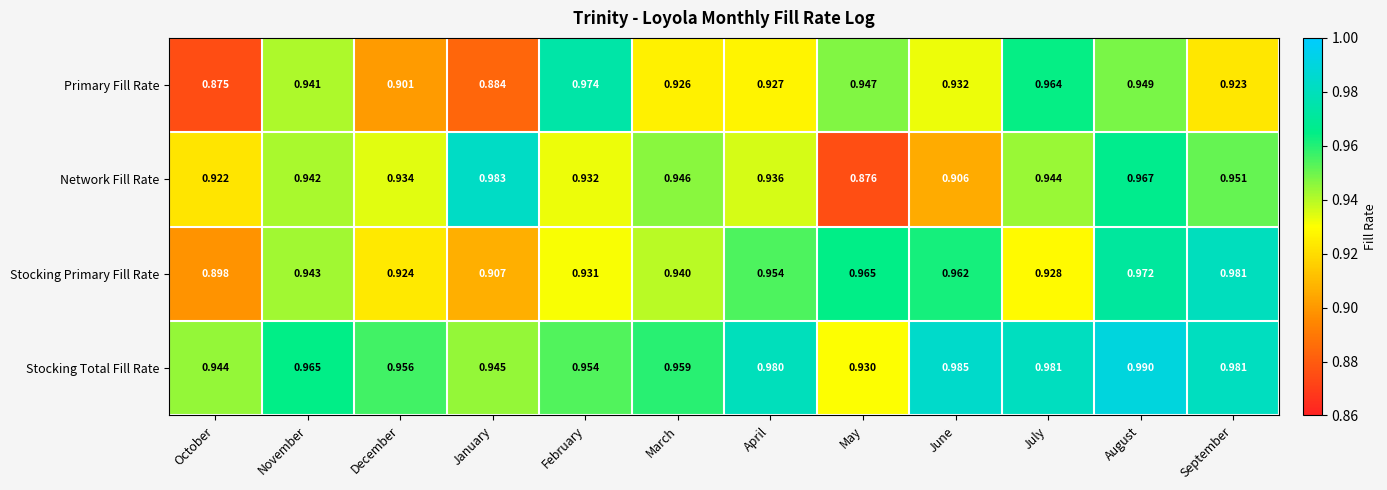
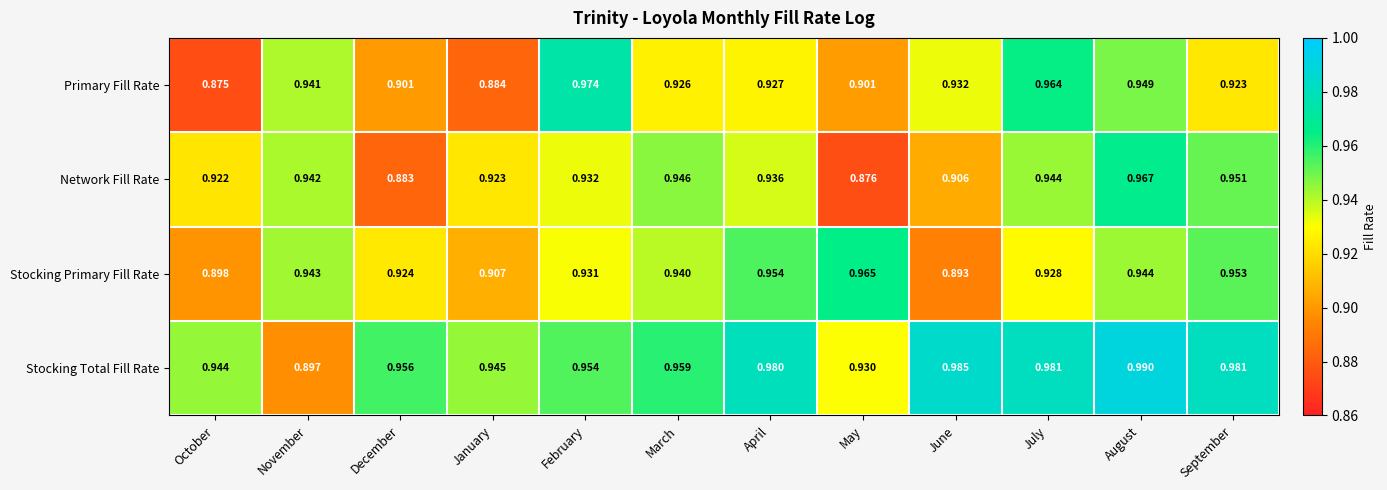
  {
    "Primary Fill Rate": {
      "October": 0.875,
      "November": 0.941,
      "December": 0.901,
      "January": 0.884,
      "February": 0.974,
      "March": 0.926,
      "April": 0.927,
-     "May": 0.947,
+     "May": 0.901,
      "June": 0.932,
      "July": 0.964,
      "August": 0.949,
      "September": 0.923
    },
    "Network Fill Rate": {
      "October": 0.922,
      "November": 0.942,
-     "December": 0.934,
-     "January": 0.983,
+     "December": 0.883,
+     "January": 0.923,
      "February": 0.932,
      "March": 0.946,
      "April": 0.936,
      "May": 0.876,
      "June": 0.906,
      "July": 0.944,
      "August": 0.967,
      "September": 0.951
    },
    "Stocking Primary Fill Rate": {
      "October": 0.898,
      "November": 0.943,
      "December": 0.924,
      "January": 0.907,
      "February": 0.931,
      "March": 0.940,
      "April": 0.954,
      "May": 0.965,
-     "June": 0.962,
+     "June": 0.893,
      "July": 0.928,
-     "August": 0.972,
-     "September": 0.981
+     "August": 0.944,
+     "September": 0.953
    },
    "Stocking Total Fill Rate": {
      "October": 0.944,
-     "November": 0.965,
+     "November": 0.897,
      "December": 0.956,
      "January": 0.945,
      "February": 0.954,
      "March": 0.959,
      "April": 0.980,
      "May": 0.930,
      "June": 0.985,
      "July": 0.981,
      "August": 0.990,
      "September": 0.981
    }
  }
